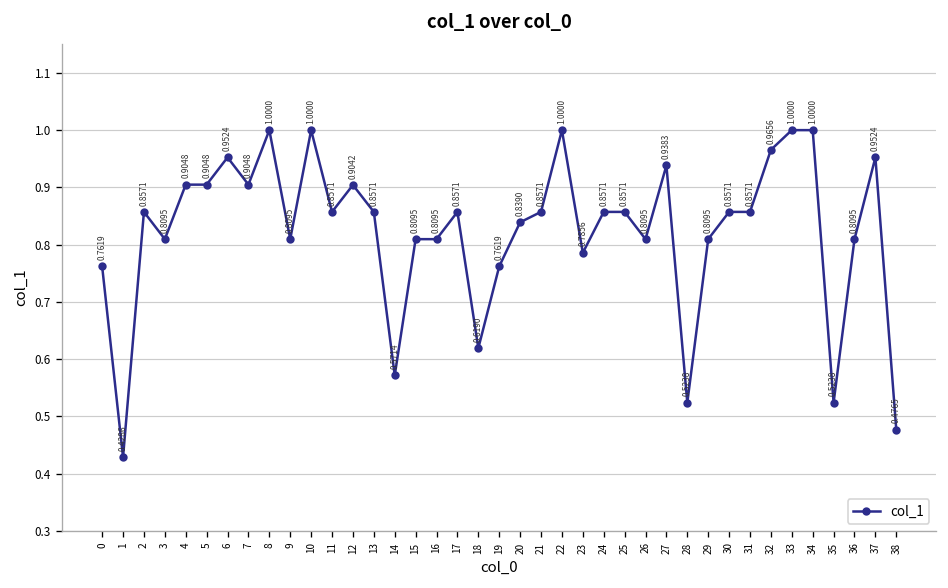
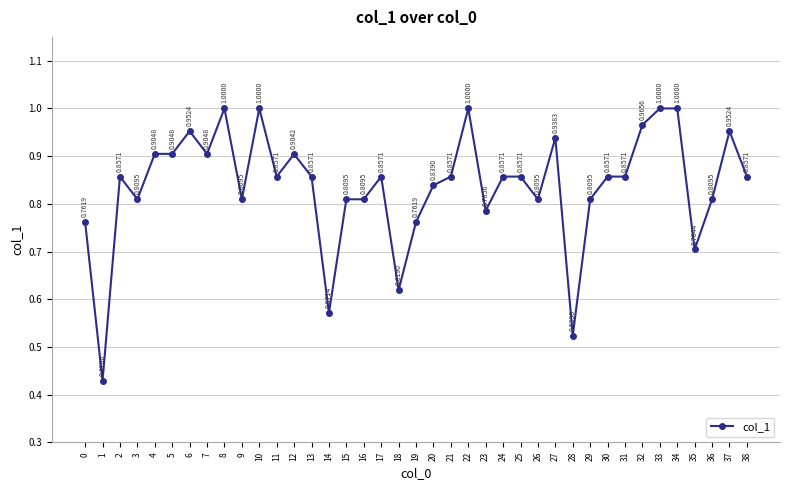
  {
    "0": 0.7619,
    "1": 0.4286,
    "2": 0.8571,
    "3": 0.8095,
    "4": 0.9048,
    "5": 0.9048,
    "6": 0.9524,
    "7": 0.9048,
    "8": 1.0000,
    "9": 0.8095,
    "10": 1.0000,
    "11": 0.8571,
    "12": 0.9042,
    "13": 0.8571,
    "14": 0.5714,
    "15": 0.8095,
    "16": 0.8095,
    "17": 0.8571,
    "18": 0.6190,
    "19": 0.7619,
    "20": 0.8390,
    "21": 0.8571,
    "22": 1.0000,
    "23": 0.7856,
    "24": 0.8571,
    "25": 0.8571,
    "26": 0.8095,
    "27": 0.9383,
    "28": 0.5238,
    "29": 0.8095,
    "30": 0.8571,
    "31": 0.8571,
    "32": 0.9656,
    "33": 1.0000,
    "34": 1.0000,
-   "35": 0.5238,
+   "35": 0.7044,
    "36": 0.8095,
    "37": 0.9524,
-   "38": 0.4765
+   "38": 0.8571
  }
